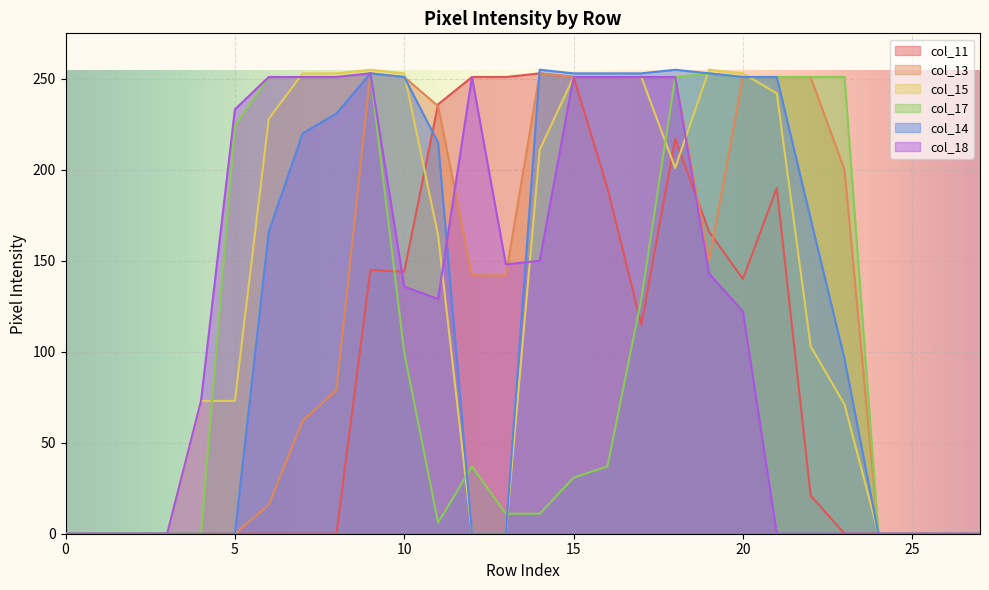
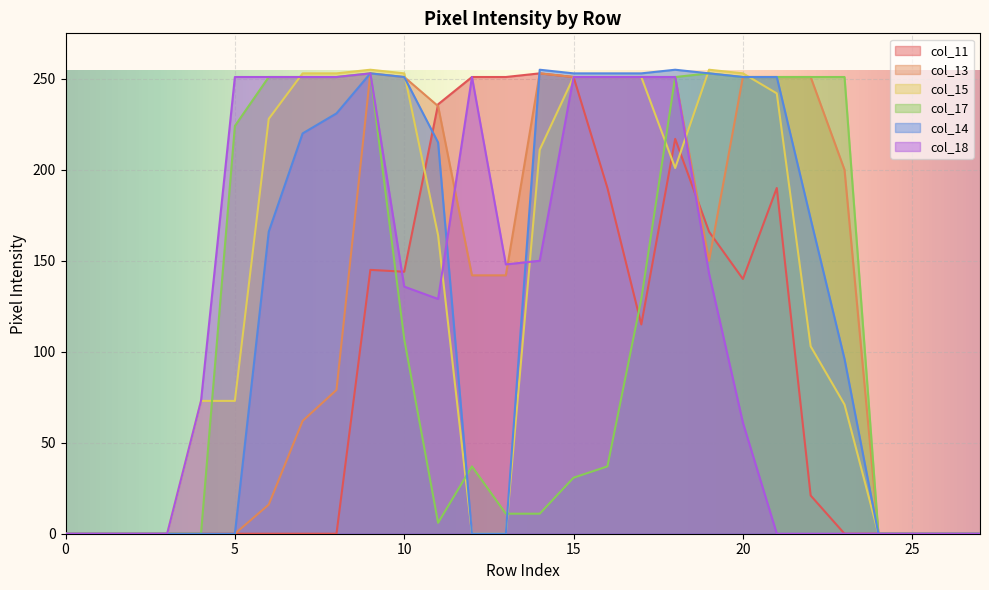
  {
    "col_17": {
      "5": 224,
-     "10": 100,
+     "10": 107,
      "15": 31
    },
    "col_14": {
      "15": 253
    },
    "col_18": {
-     "5": 233,
+     "5": 251,
      "10": 136,
-     "20": 122
+     "20": 61
    }
  }
